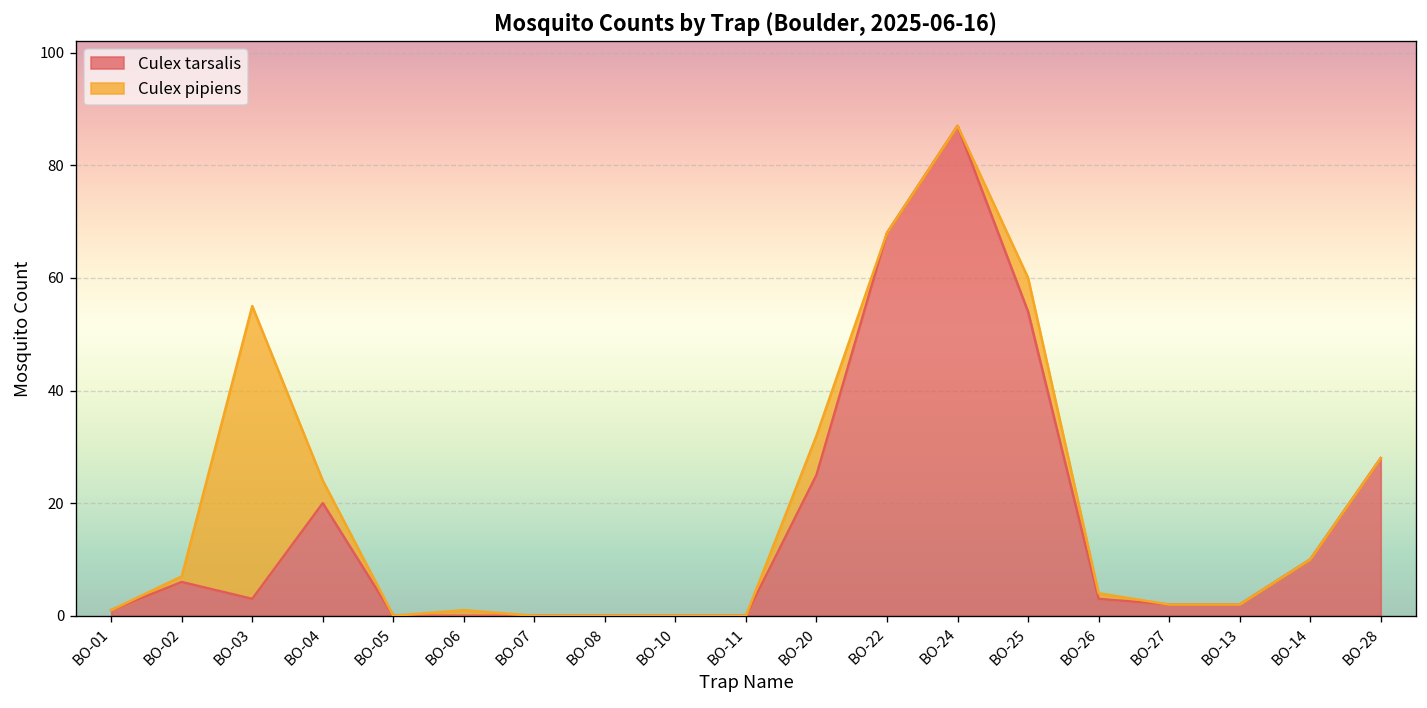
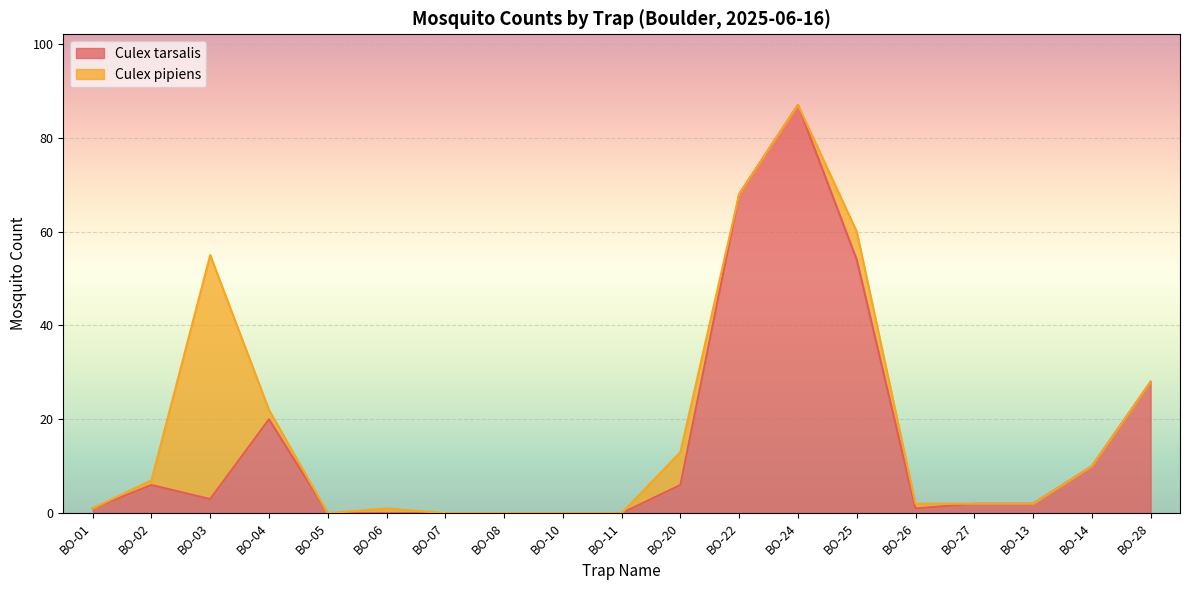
  {
    "Culex tarsalis": {
      "BO-02": 6,
      "BO-03": 3,
      "BO-04": 20,
      "BO-06": 0,
-     "BO-20": 25,
+     "BO-20": 6,
      "BO-25": 54,
-     "BO-26": 3
+     "BO-26": 1
    },
    "Culex pipiens": {
      "BO-02": 1,
      "BO-03": 52,
-     "BO-04": 4,
+     "BO-04": 2,
      "BO-06": 1,
      "BO-20": 7,
      "BO-25": 6,
      "BO-26": 1
    }
  }
